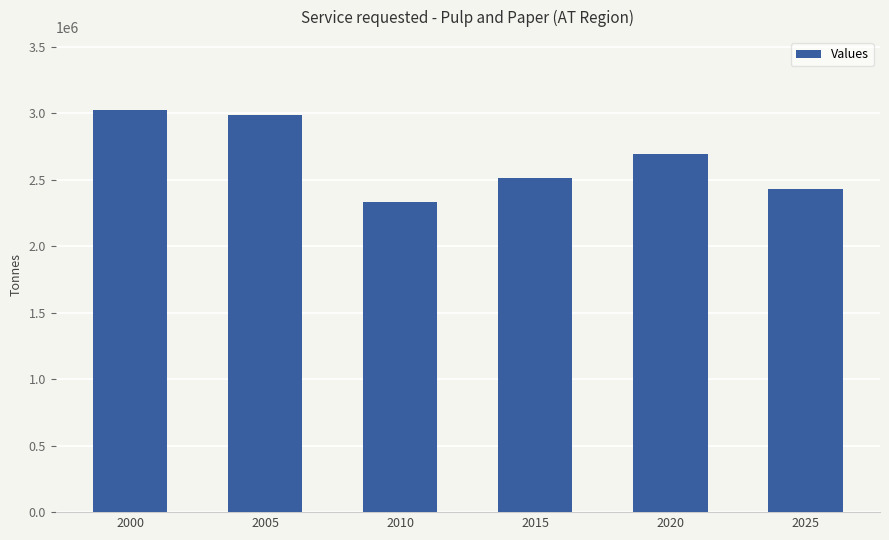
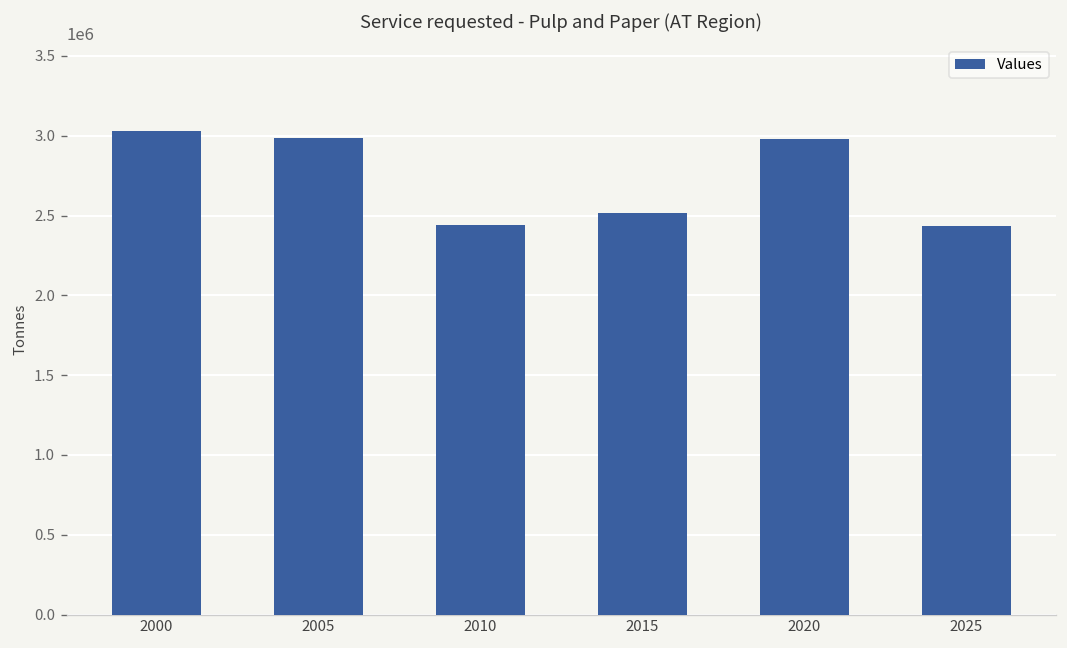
  {
    "2000": 3030000,
    "2005": 2980000,
-   "2010": 2330000,
+   "2010": 2440000,
    "2015": 2510000,
-   "2020": 2700000,
+   "2020": 2980000,
    "2025": 2430000
  }
